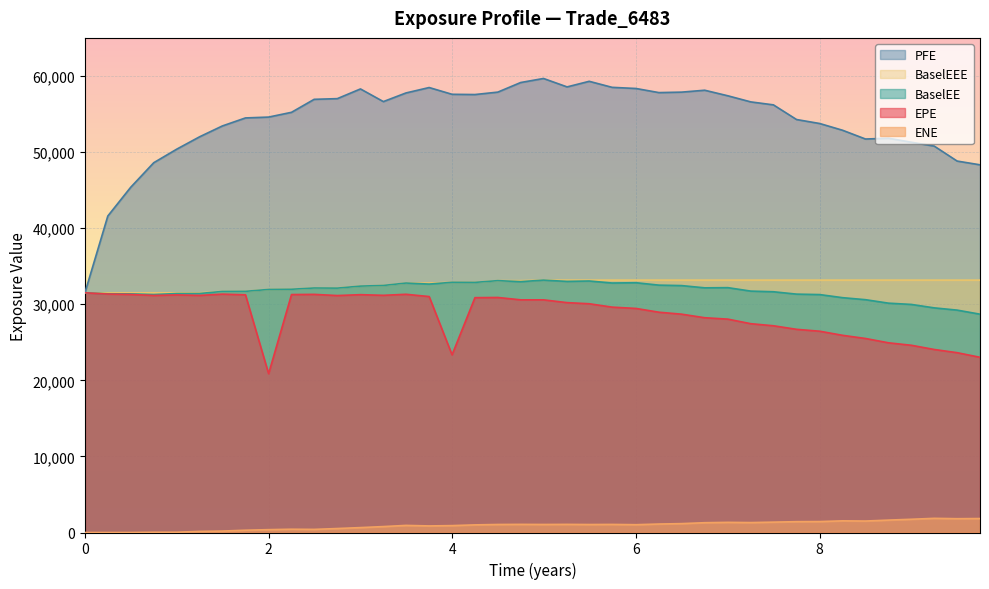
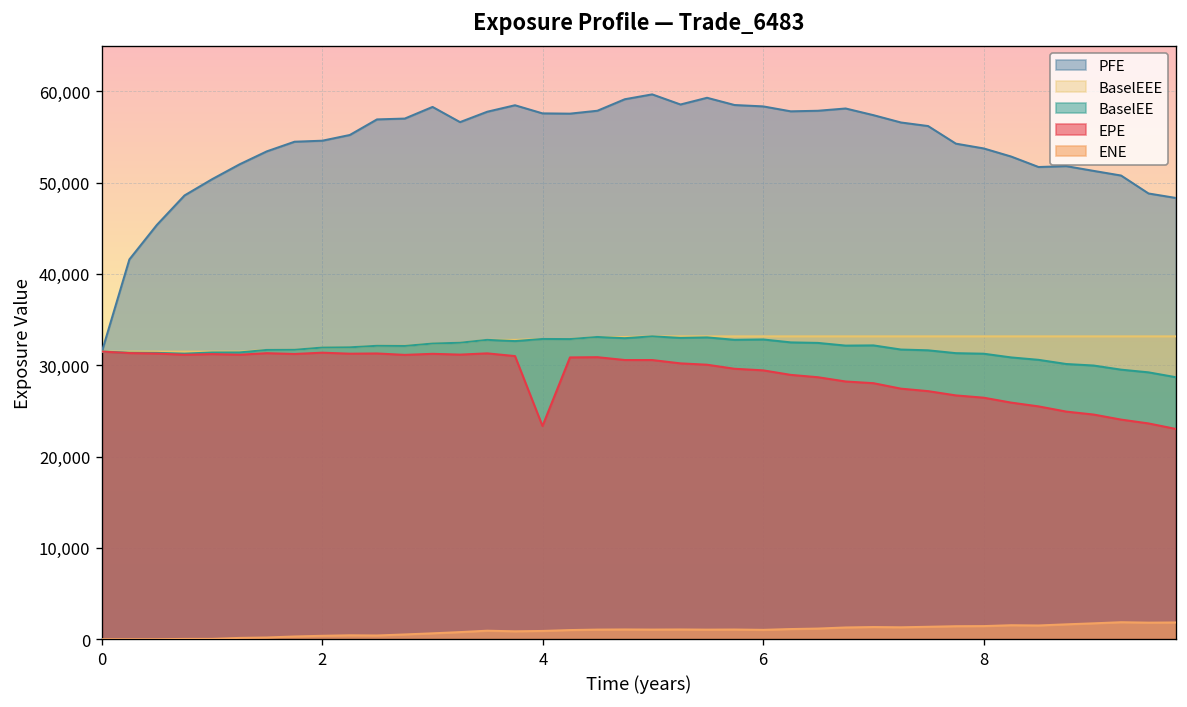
  {
    "EPE": {
-     "2": "21,000",
+     "2": "31,000",
      "4": "23,000",
      "6": "29,000",
      "8": "26,000"
    }
  }
